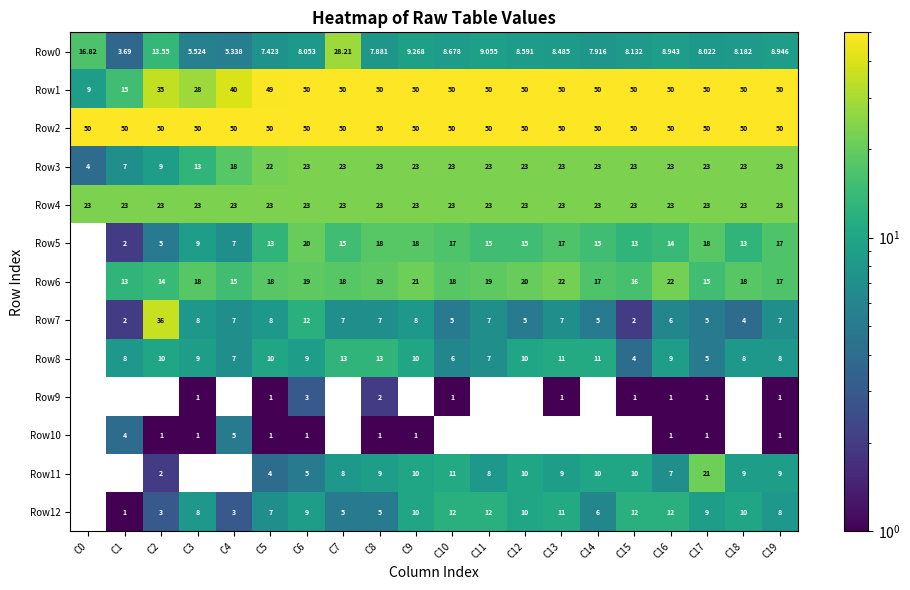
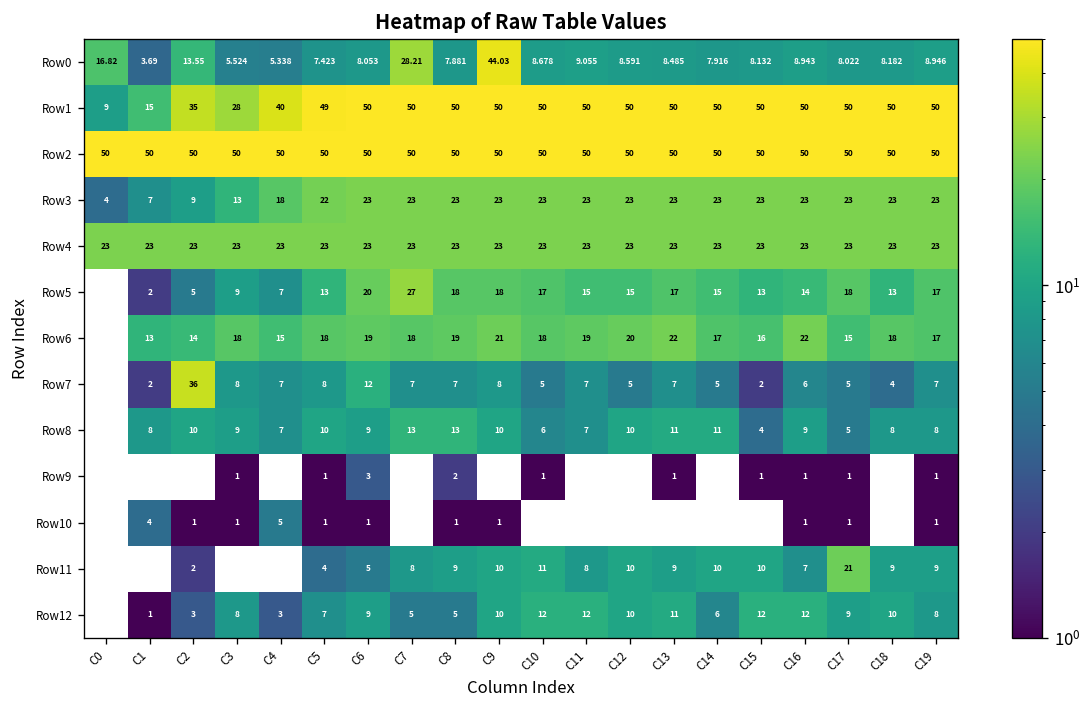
  {
    "Row0": {
      "C0": 16.82,
      "C1": 3.69,
      "C2": 13.55,
      "C3": 5.524,
      "C4": 5.338,
      "C5": 7.423,
      "C6": 8.053,
      "C7": 28.21,
      "C8": 7.881,
-     "C9": 9.268,
+     "C9": 44.03,
      "C10": 8.678,
      "C11": 9.055,
      "C12": 8.591,
      "C13": 8.485,
      "C14": 7.916,
      "C15": 8.132,
      "C16": 8.943,
      "C17": 8.022,
      "C18": 8.182,
      "C19": 8.946
    },
    "Row5": {
      "C1": 2,
      "C2": 5,
      "C3": 9,
      "C4": 7,
      "C5": 13,
      "C6": 20,
-     "C7": 15,
+     "C7": 27,
      "C8": 18,
      "C9": 18,
      "C10": 17,
      "C11": 15,
      "C12": 15,
      "C13": 17,
      "C14": 15,
      "C15": 13,
      "C16": 14,
      "C17": 18,
      "C18": 13,
      "C19": 17
    }
  }
